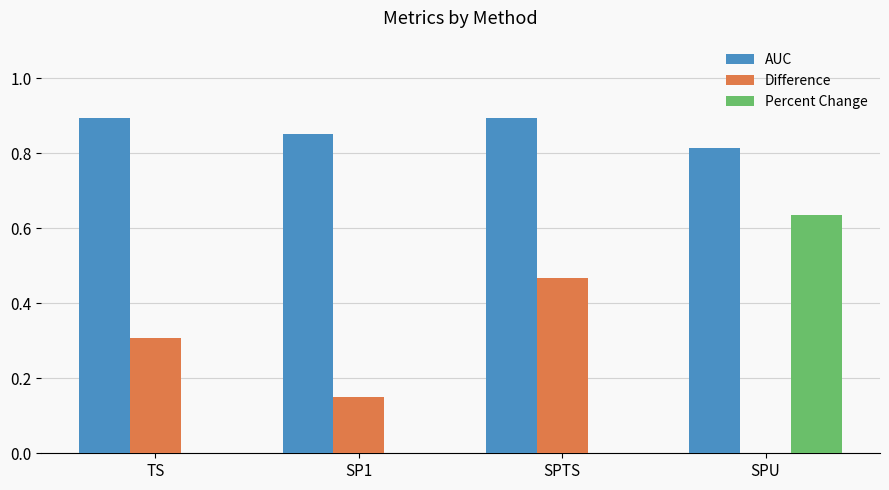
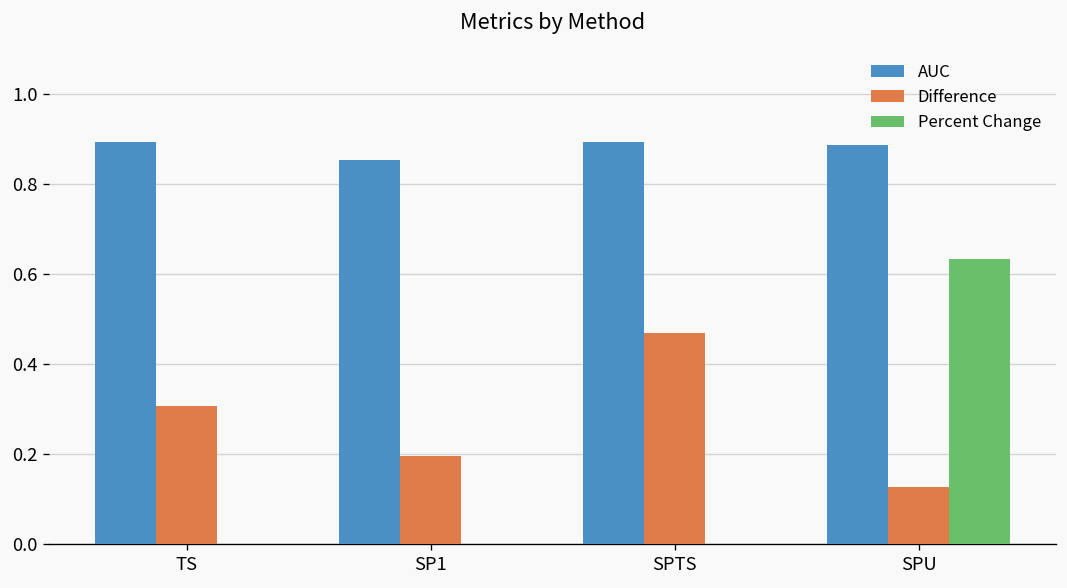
  {
    "AUC": {
      "TS": 0.89,
      "SP1": 0.85,
      "SPTS": 0.89,
-     "SPU": 0.81
+     "SPU": 0.89
    },
    "Difference": {
      "TS": 0.31,
-     "SP1": 0.15,
+     "SP1": 0.20,
      "SPTS": 0.47,
-     "SPU": 0.00
+     "SPU": 0.13
    },
    "Percent Change": {
      "TS": 0.00,
      "SP1": 0.00,
      "SPTS": 0.00,
      "SPU": 0.63
    }
  }
